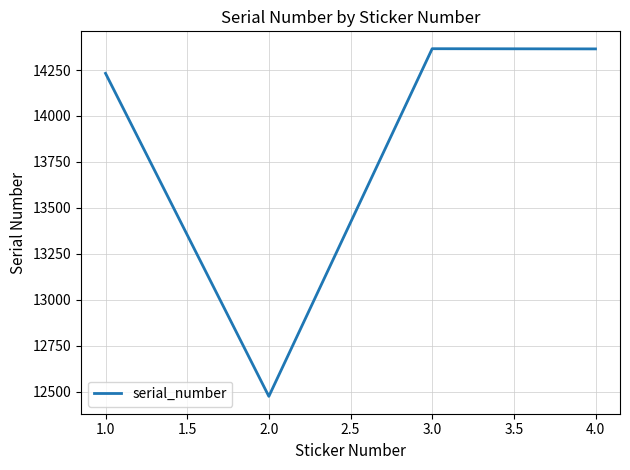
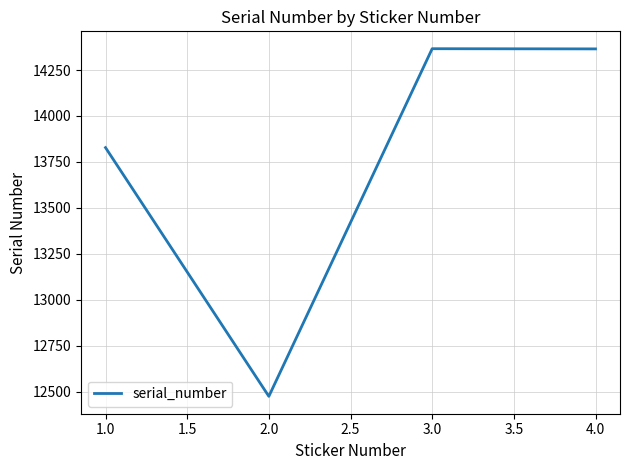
  {
-   "1.0": 14230,
+   "1.0": 13830,
    "2.0": 12480,
    "3.0": 14370,
    "4.0": 14370
  }
